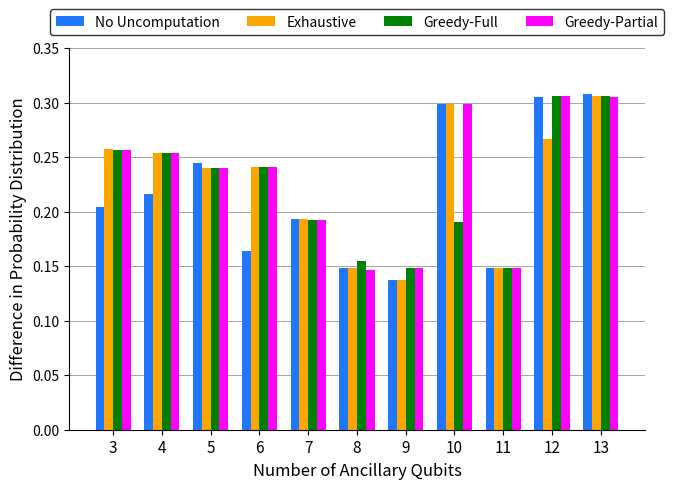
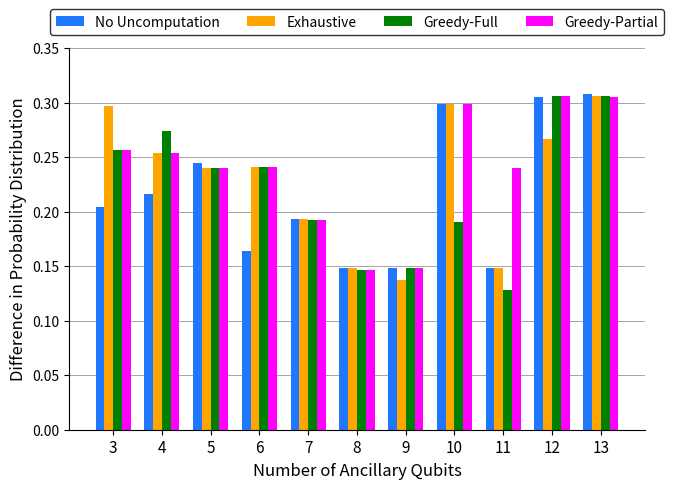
  {
    "No Uncomputation": {
      "3": 0.204,
      "4": 0.216,
      "5": 0.245,
      "6": 0.164,
      "7": 0.193,
      "8": 0.148,
-     "9": 0.137,
+     "9": 0.148,
      "10": 0.299,
      "11": 0.148,
      "12": 0.305,
      "13": 0.308
    },
    "Exhaustive": {
-     "3": 0.258,
+     "3": 0.297,
      "4": 0.254,
      "5": 0.240,
      "6": 0.241,
      "7": 0.193,
      "8": 0.148,
      "9": 0.137,
      "10": 0.299,
      "11": 0.148,
      "12": 0.267,
      "13": 0.306
    },
    "Greedy-Full": {
      "3": 0.257,
-     "4": 0.254,
+     "4": 0.274,
      "5": 0.240,
      "6": 0.241,
      "7": 0.192,
-     "8": 0.155,
+     "8": 0.147,
      "9": 0.148,
      "10": 0.191,
-     "11": 0.148,
+     "11": 0.128,
      "12": 0.306,
      "13": 0.306
    },
    "Greedy-Partial": {
      "3": 0.257,
      "4": 0.254,
      "5": 0.240,
      "6": 0.241,
      "7": 0.192,
      "8": 0.147,
      "9": 0.148,
      "10": 0.299,
-     "11": 0.148,
+     "11": 0.240,
      "12": 0.306,
      "13": 0.305
    }
  }
